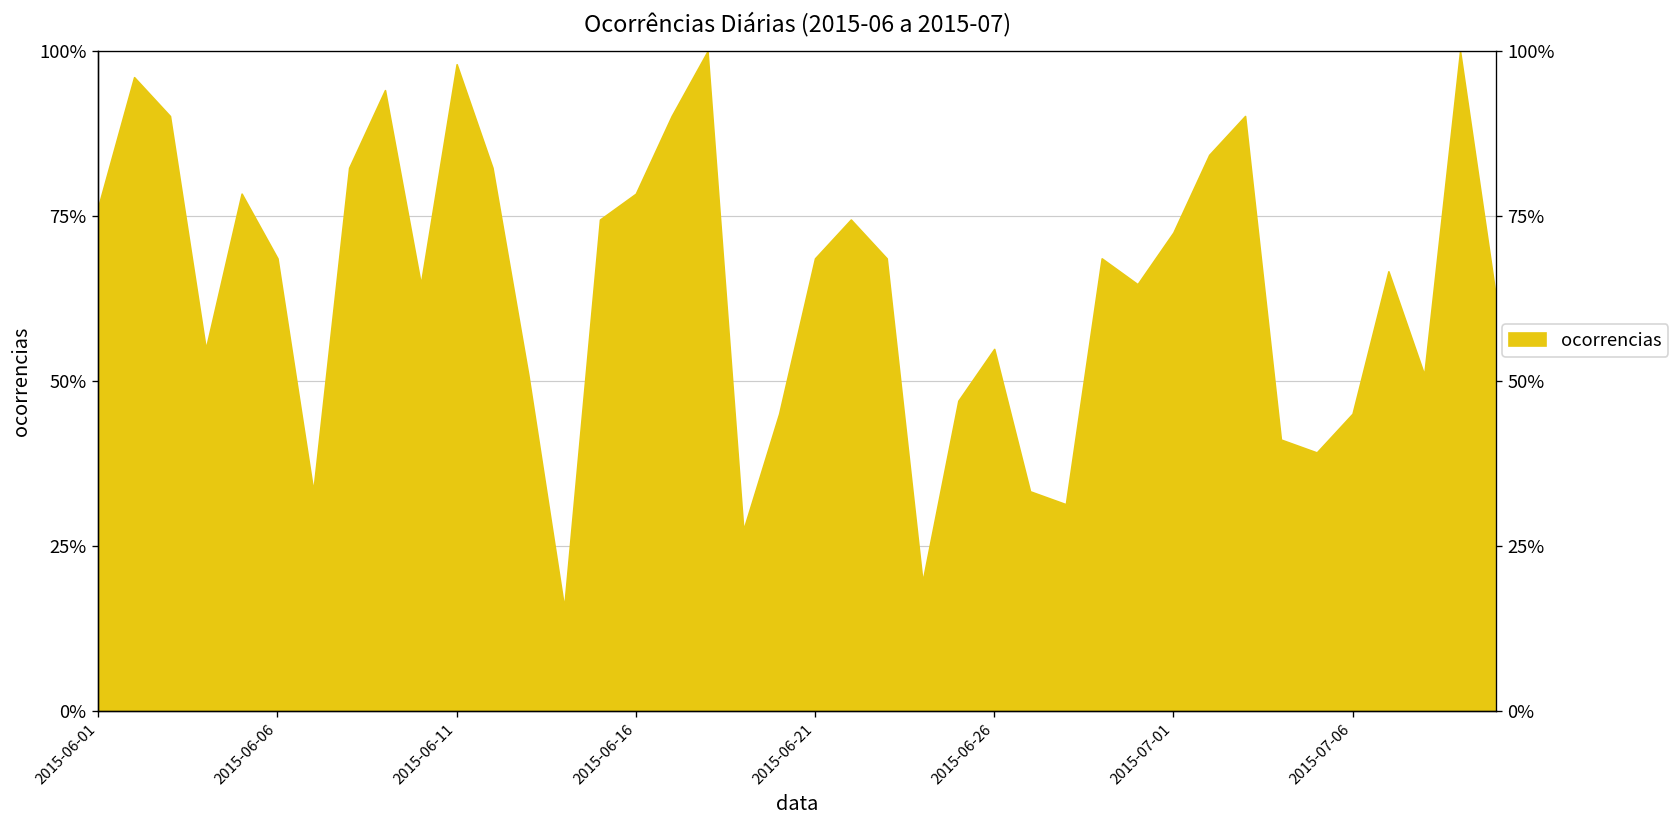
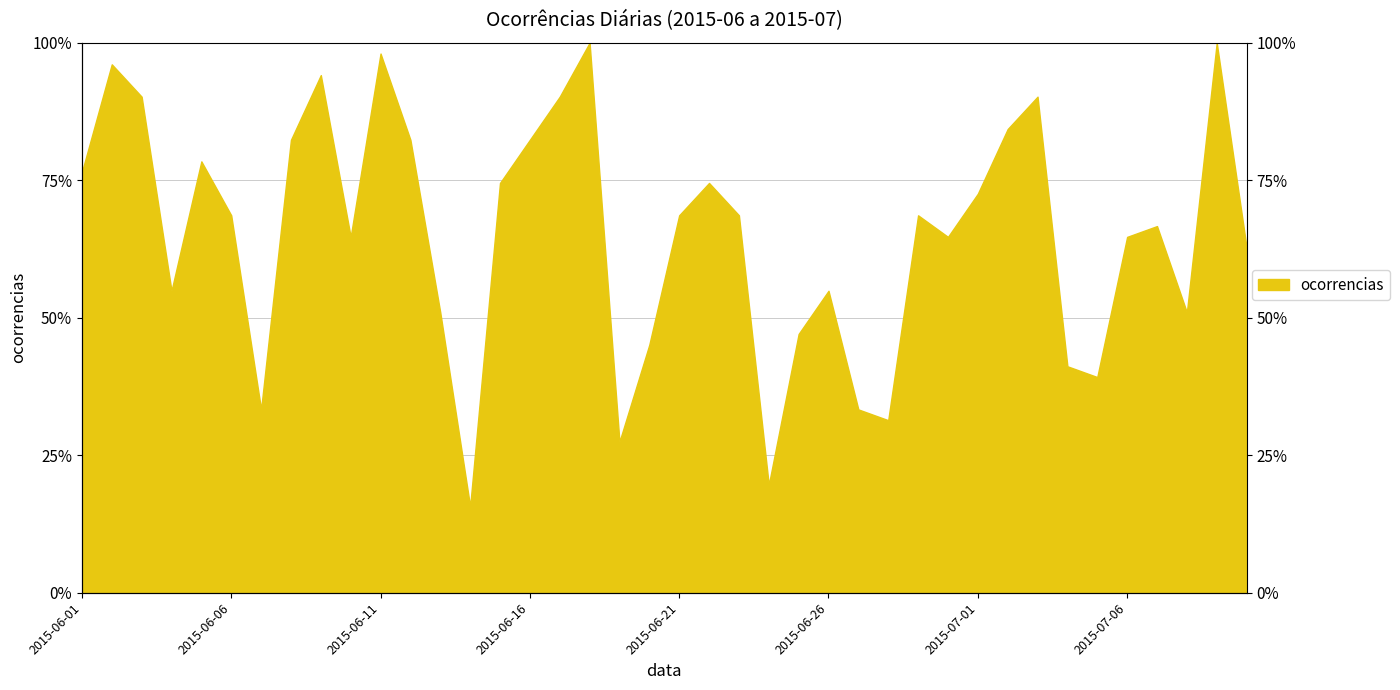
  {
    "2015-06-01": "76%",
    "2015-06-06": "69%",
    "2015-06-11": "98%",
-   "2015-06-16": "78%",
+   "2015-06-16": "82%",
    "2015-06-21": "69%",
    "2015-06-26": "55%",
    "2015-07-01": "73%",
-   "2015-07-06": "45%"
+   "2015-07-06": "65%"
  }
